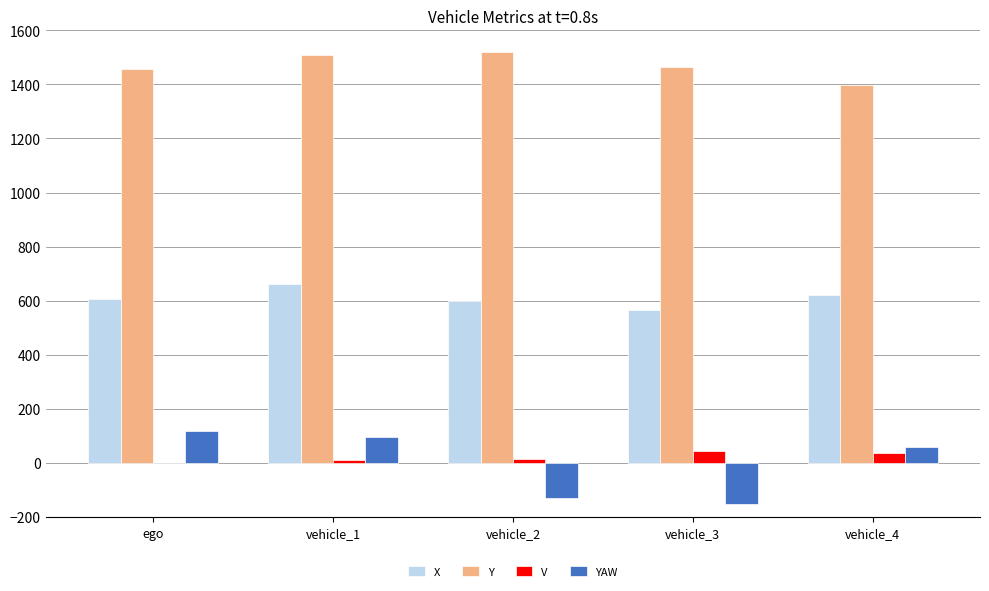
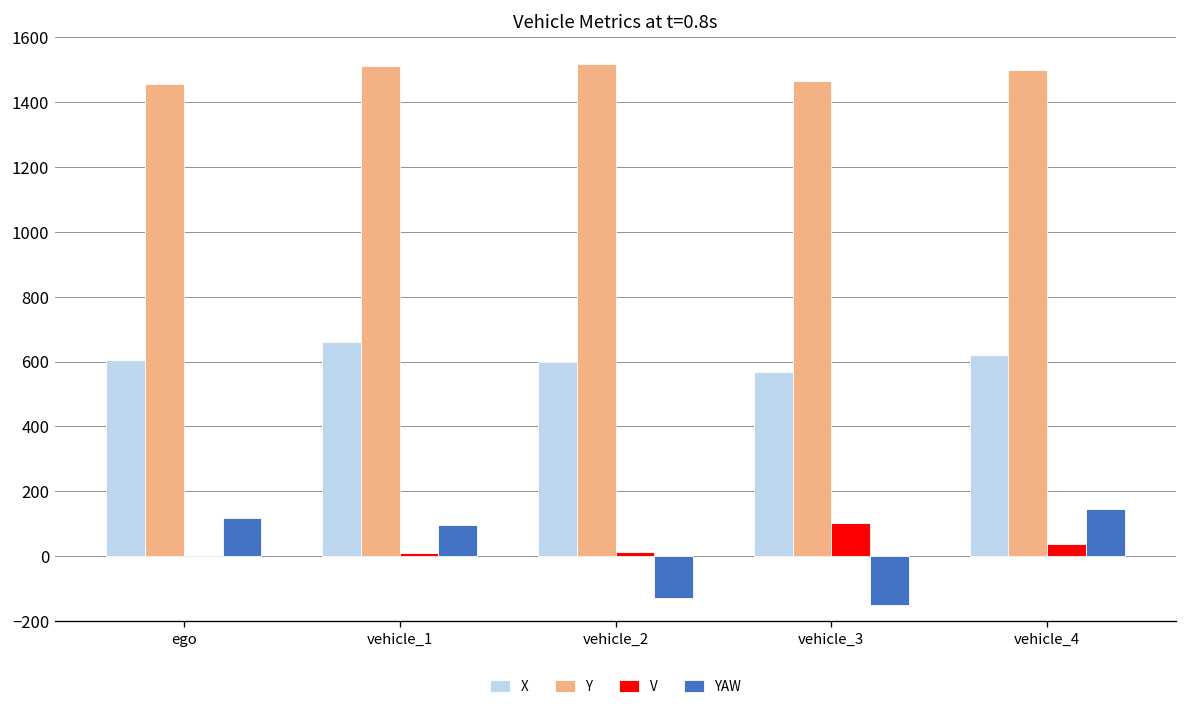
  {
    "X": {
      "ego": 610,
      "vehicle_1": 660,
      "vehicle_2": 600,
      "vehicle_3": 570,
      "vehicle_4": 620
    },
    "Y": {
      "ego": 1460,
      "vehicle_1": 1510,
      "vehicle_2": 1520,
      "vehicle_3": 1460,
-     "vehicle_4": 1400
+     "vehicle_4": 1500
    },
    "V": {
      "ego": 0,
      "vehicle_1": 10,
      "vehicle_2": 10,
-     "vehicle_3": 40,
+     "vehicle_3": 100,
      "vehicle_4": 40
    },
    "YAW": {
      "ego": 120,
      "vehicle_1": 100,
      "vehicle_2": -130,
      "vehicle_3": -150,
-     "vehicle_4": 60
+     "vehicle_4": 150
    }
  }
